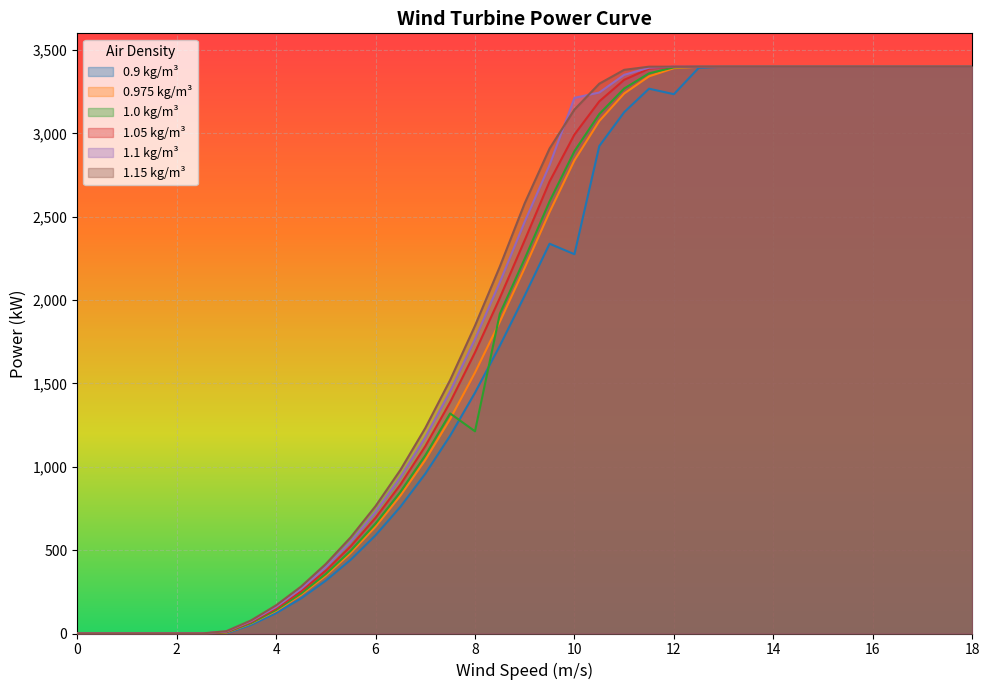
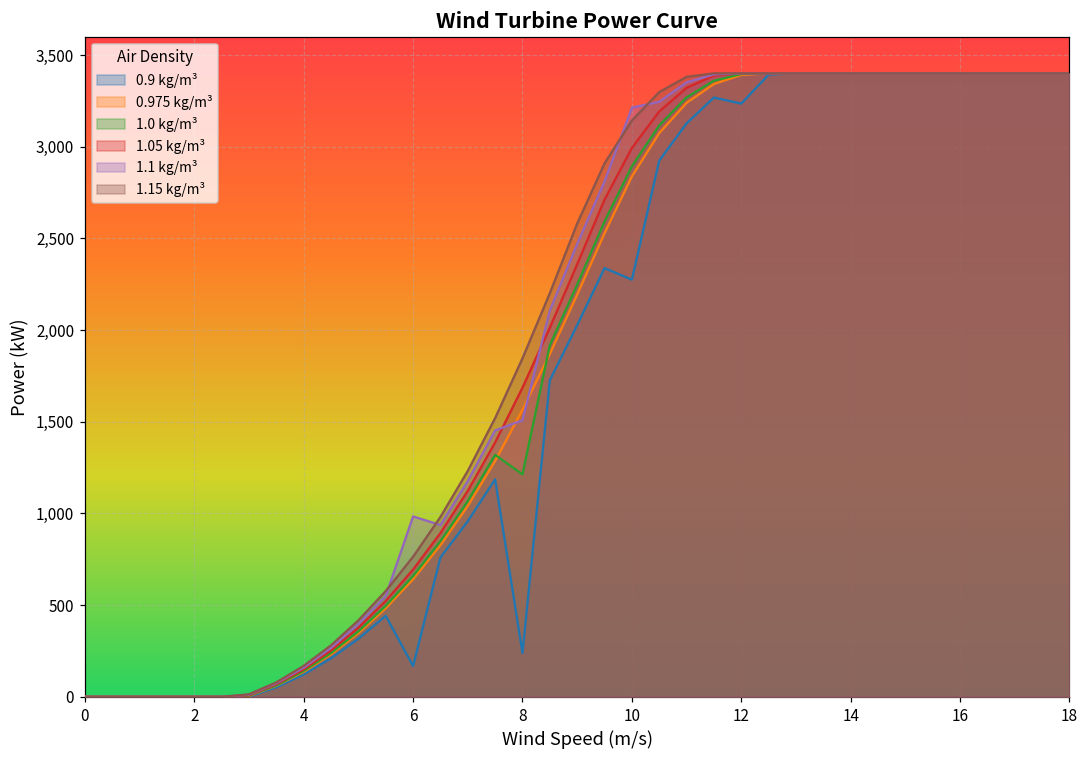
  {
    "0.9 kg/m³": {
-     "6": "590",
-     "8": "1,440",
+     "6": "170",
+     "8": "240",
      "10": "2,280",
      "12": "3,240"
    },
    "1.0 kg/m³": {
      "6": "660",
      "8": "1,210",
      "10": "2,890"
    },
    "1.1 kg/m³": {
-     "6": "730",
-     "8": "1,770",
+     "6": "980",
+     "8": "1,510",
      "10": "3,210"
    }
  }
